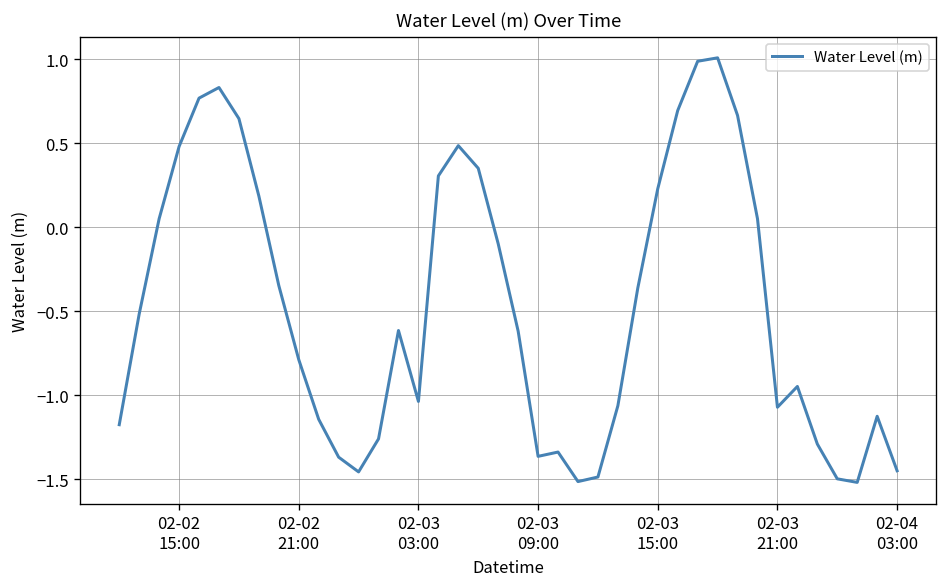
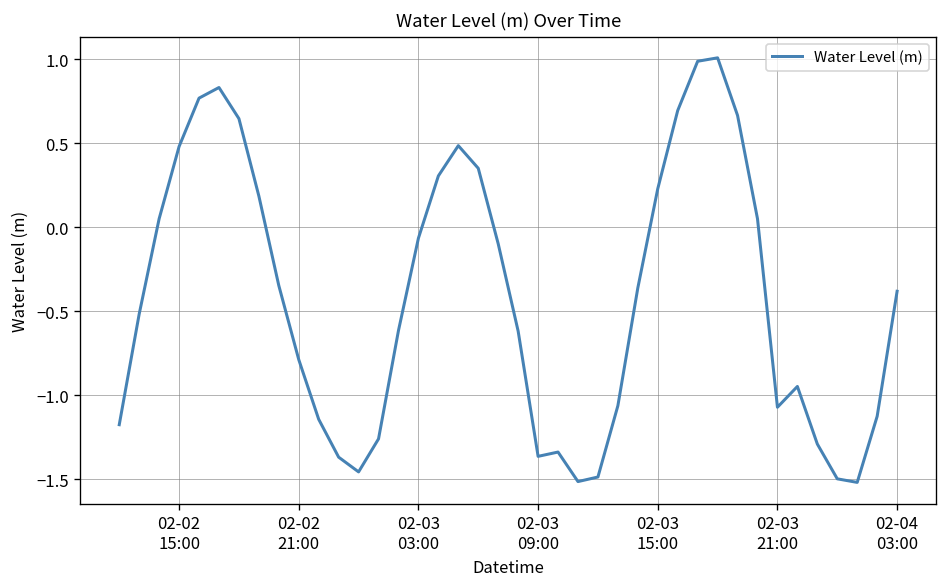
  {
    "02-02 15:00": 0.48,
    "02-02 21:00": -0.79,
-   "02-03 03:00": -1.04,
+   "02-03 03:00": -0.06,
    "02-03 09:00": -1.36,
    "02-03 15:00": 0.23,
    "02-03 21:00": -1.07,
-   "02-04 03:00": -1.45
+   "02-04 03:00": -0.38
  }
